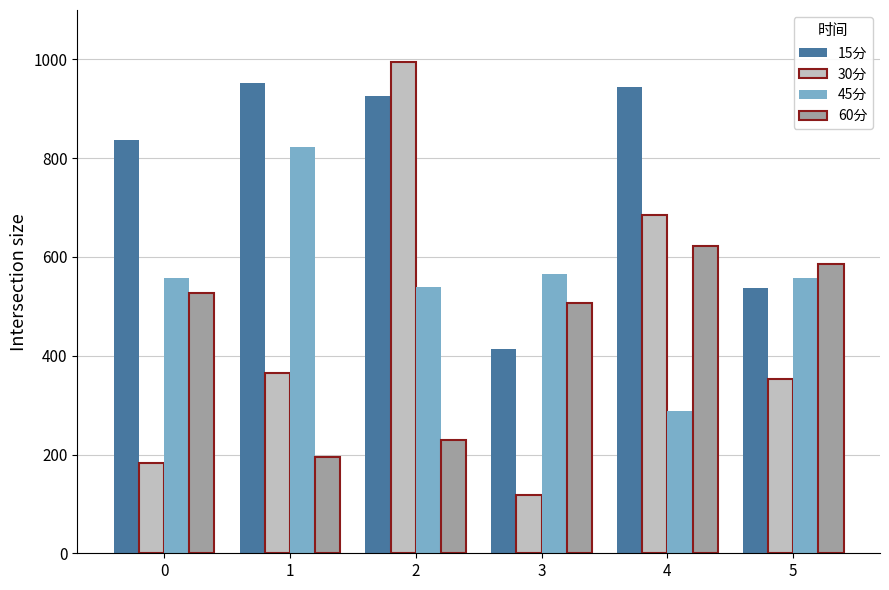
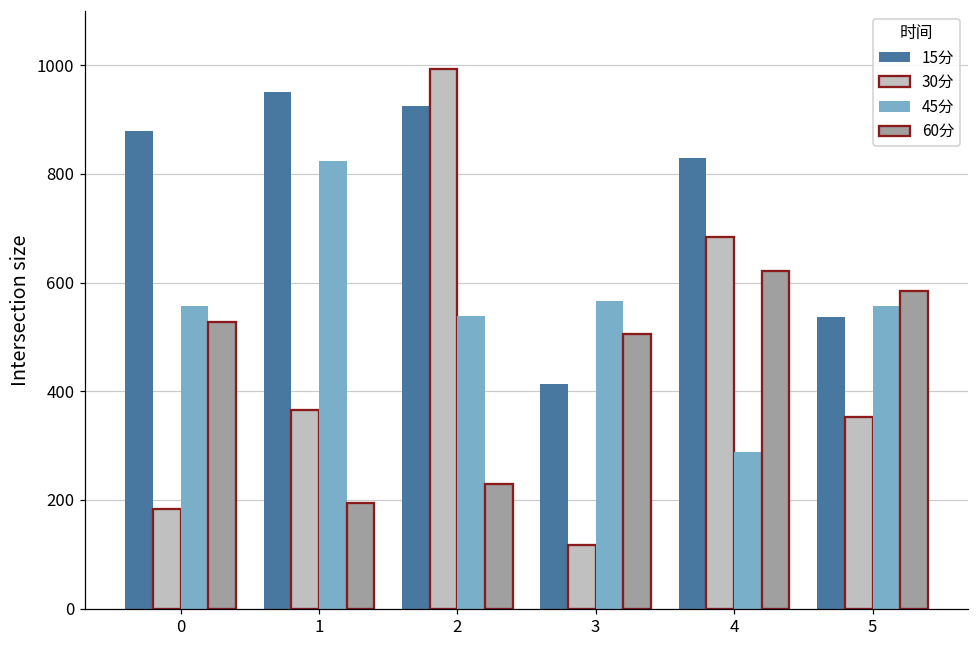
  {
    "15分": {
-     "0": 840,
+     "0": 880,
      "1": 950,
      "2": 930,
      "3": 410,
-     "4": 940,
+     "4": 830,
      "5": 540
    }
  }
